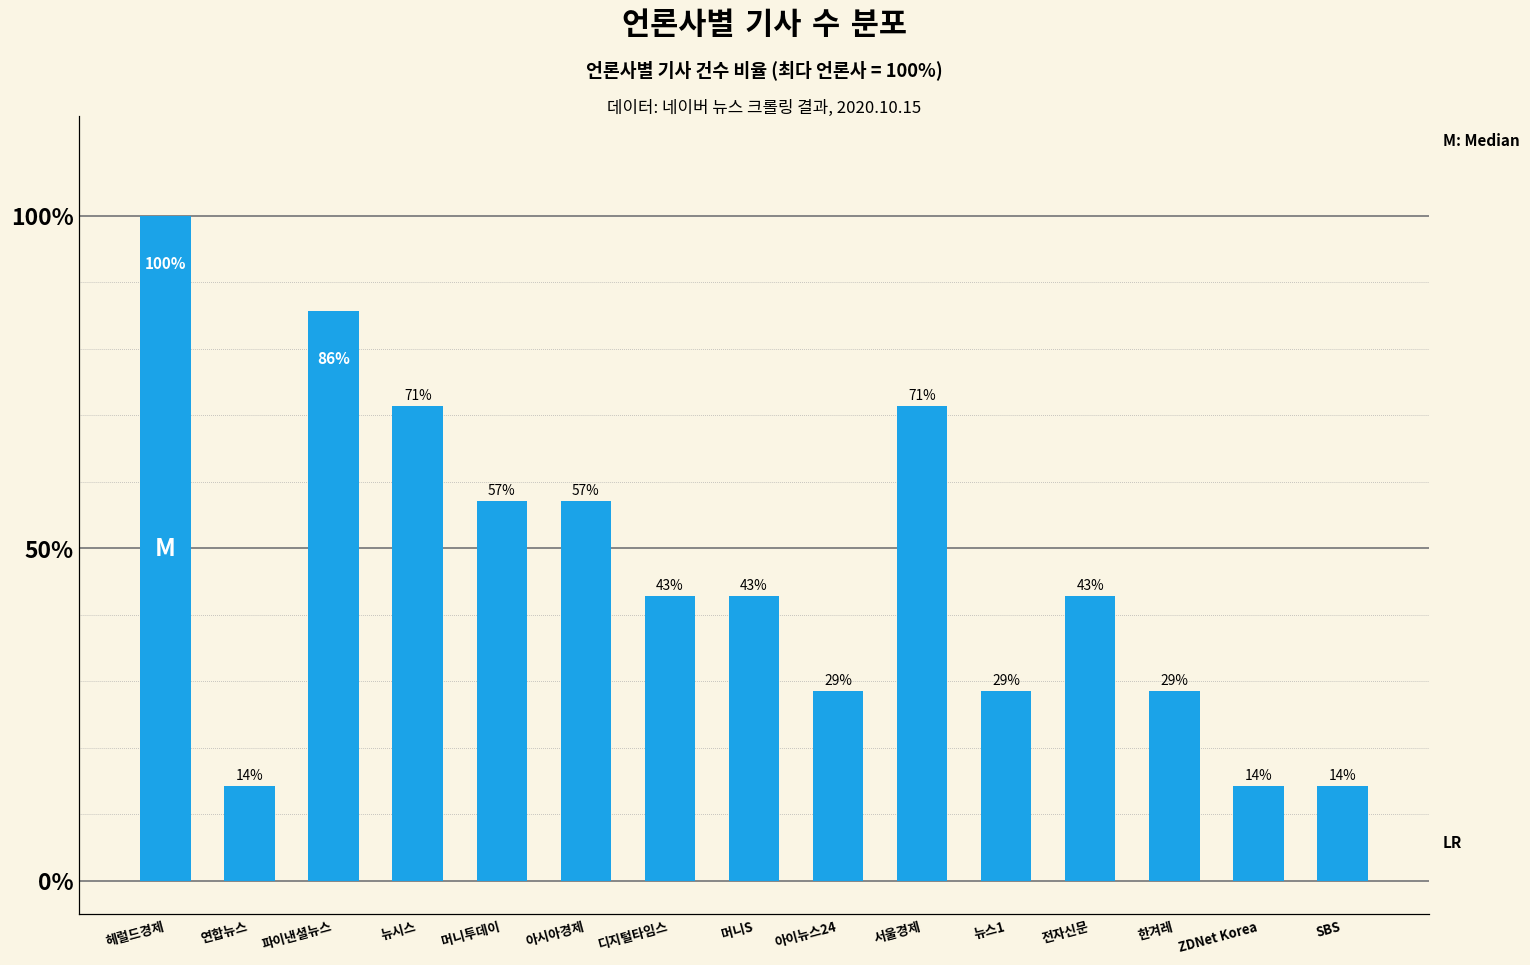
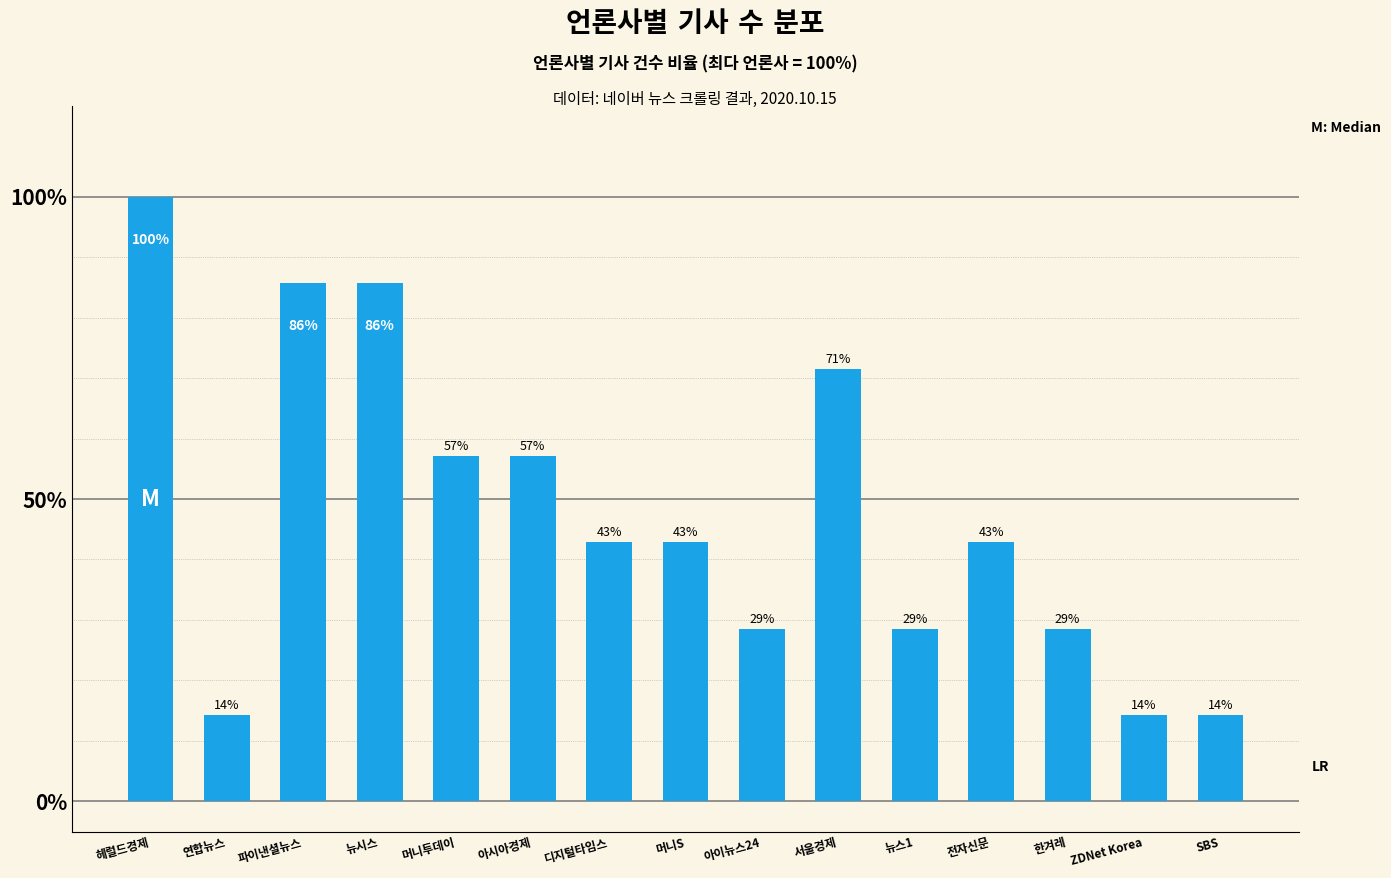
  {
    "헤럴드경제": "100%",
    "연합뉴스": "14%",
    "파이낸셜뉴스": "86%",
-   "뉴시스": "71%",
+   "뉴시스": "86%",
    "머니투데이": "57%",
    "아시아경제": "57%",
    "디지털타임스": "43%",
    "머니S": "43%",
    "아이뉴스24": "29%",
    "서울경제": "71%",
    "뉴스1": "29%",
    "전자신문": "43%",
    "한겨레": "29%",
    "ZDNet Korea": "14%",
    "SBS": "14%"
  }
